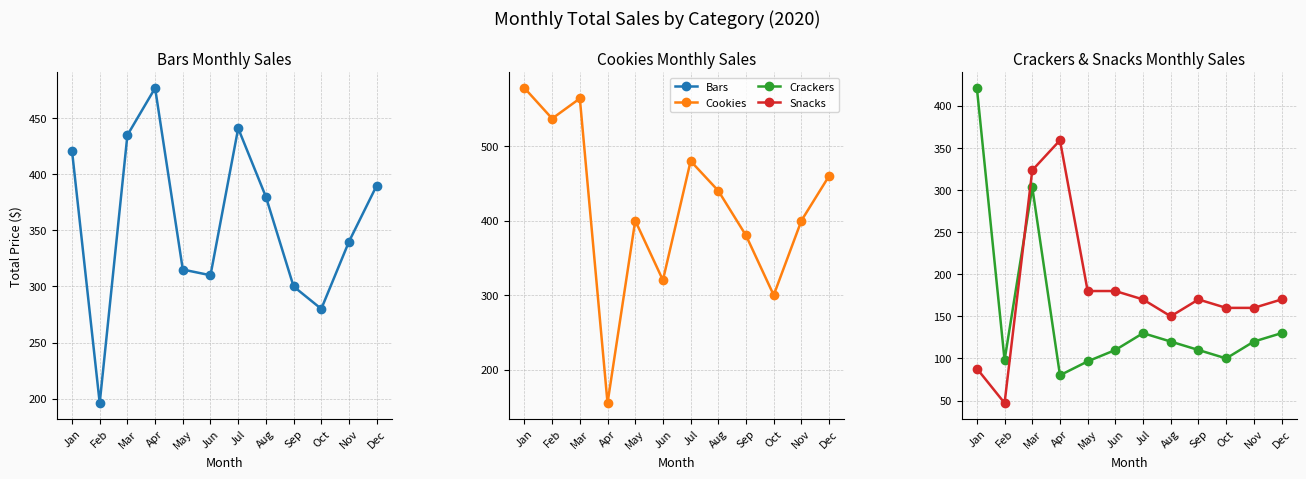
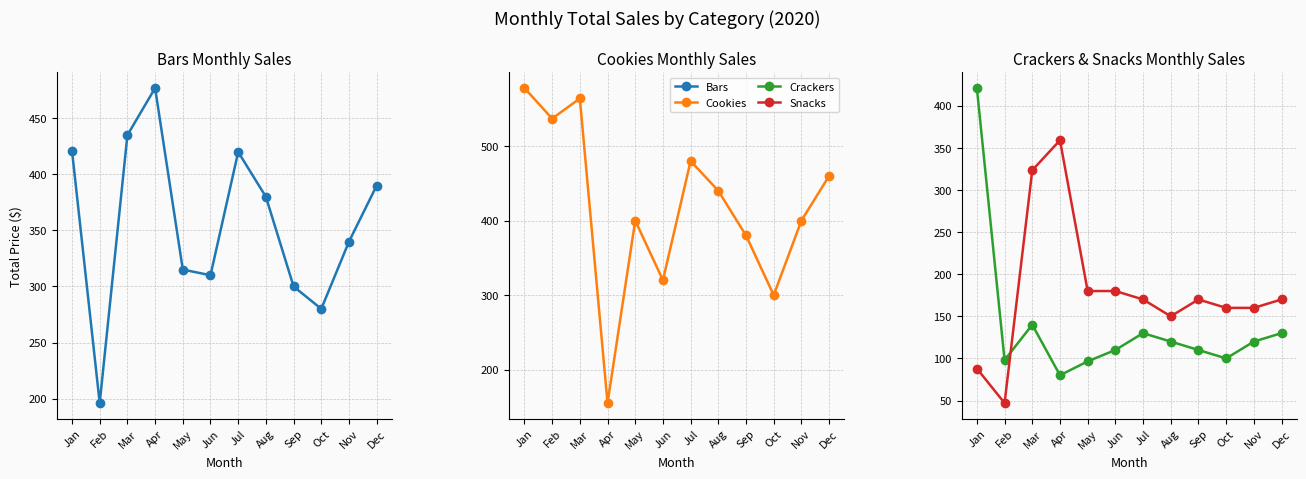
  {
    "Bars Monthly Sales": {
      "Jan": 421,
      "Feb": 196,
      "Mar": 435,
      "Apr": 477,
      "May": 315,
      "Jun": 310,
-     "Jul": 441,
+     "Jul": 420,
      "Aug": 380,
      "Sep": 300,
      "Oct": 280,
      "Nov": 340,
      "Dec": 390
    },
    "Cookies Monthly Sales": {
      "Jan": 580,
      "Feb": 540,
      "Mar": 560,
      "Apr": 160,
      "May": 400,
      "Jun": 320,
      "Jul": 480,
      "Aug": 440,
      "Sep": 380,
      "Oct": 300,
      "Nov": 400,
      "Dec": 460
    },
    "Crackers & Snacks Monthly Sales": {
      "Crackers": {
        "Jan": 420,
        "Feb": 100,
-       "Mar": 300,
+       "Mar": 140,
        "Apr": 80,
        "May": 100,
        "Jun": 110,
        "Jul": 130,
        "Aug": 120,
        "Sep": 110,
        "Oct": 100,
        "Nov": 120,
        "Dec": 130
      },
      "Snacks": {
        "Jan": 90,
        "Feb": 50,
        "Mar": 320,
        "Apr": 360,
        "May": 180,
        "Jun": 180,
        "Jul": 170,
        "Aug": 150,
        "Sep": 170,
        "Oct": 160,
        "Nov": 160,
        "Dec": 170
      }
    }
  }
